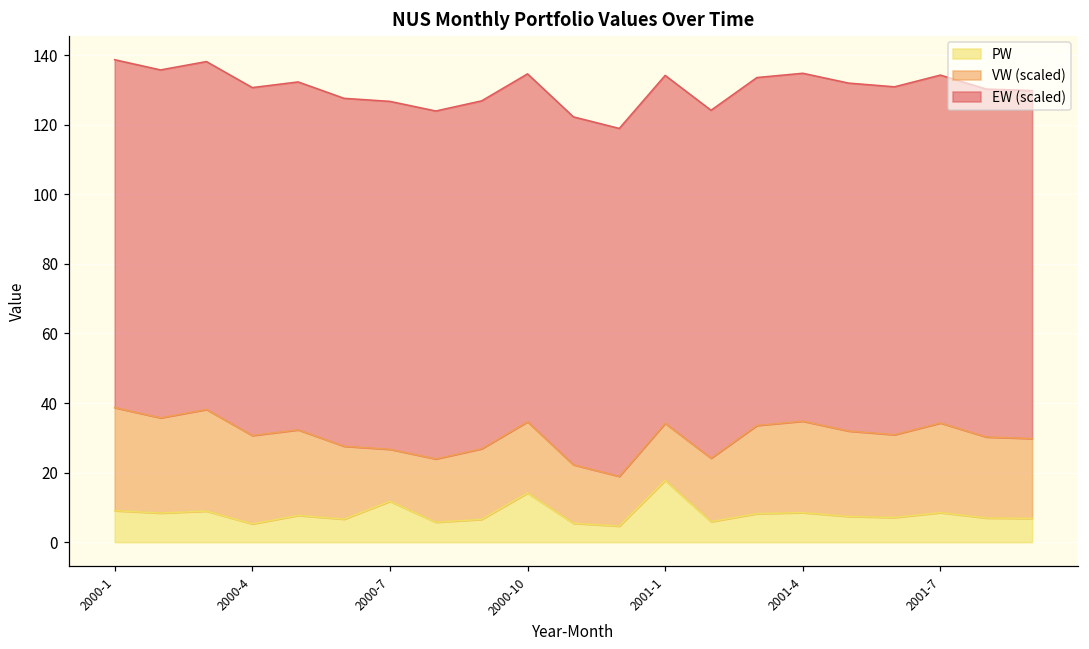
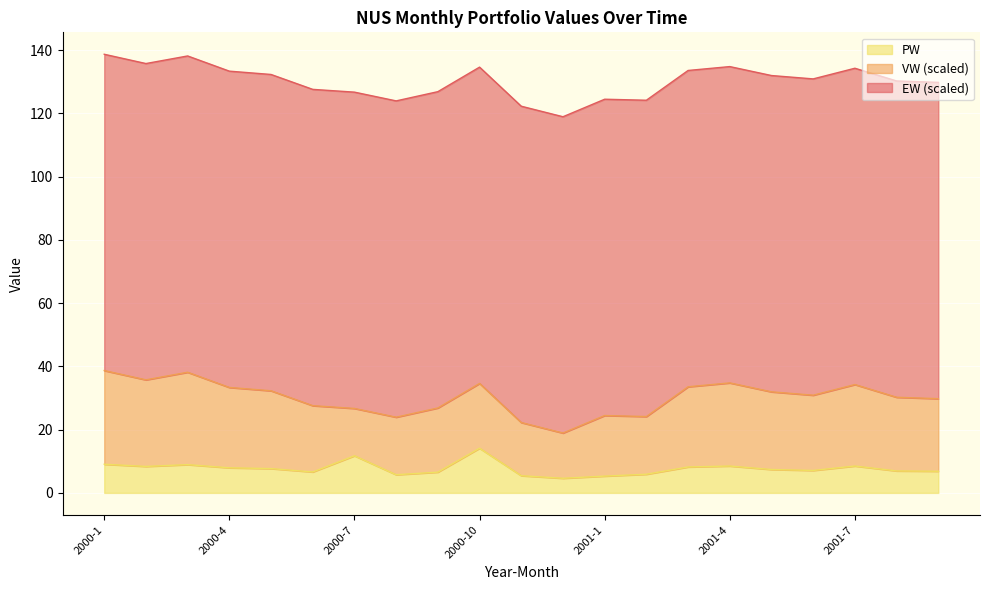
  {
    "PW": {
      "2000-1": 9,
-     "2000-4": 5,
+     "2000-4": 8,
      "2000-7": 12,
      "2000-10": 14,
-     "2001-1": 18,
+     "2001-1": 5,
      "2001-4": 9,
      "2001-7": 9
    },
    "VW (scaled)": {
      "2000-1": 30,
      "2000-4": 25,
      "2000-7": 15,
      "2000-10": 20,
-     "2001-1": 16,
+     "2001-1": 19,
      "2001-4": 26,
      "2001-7": 26
    },
    "EW (scaled)": {
      "2000-1": 100,
      "2000-4": 100,
      "2000-7": 100,
      "2000-10": 100,
      "2001-1": 100,
      "2001-4": 100,
      "2001-7": 100
    }
  }
